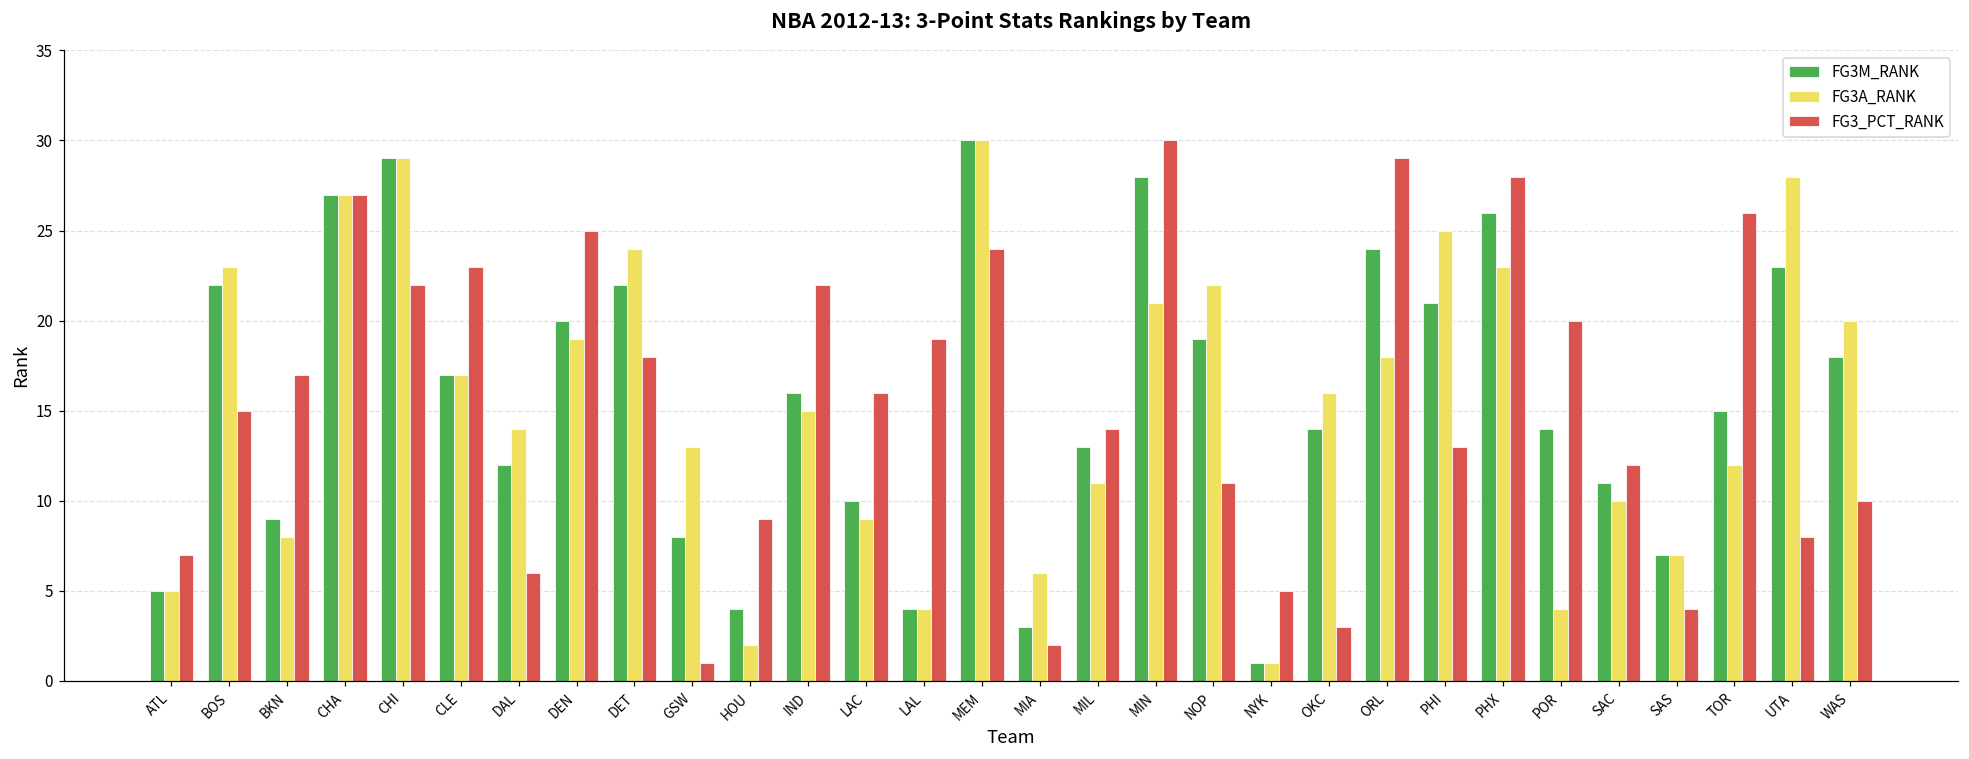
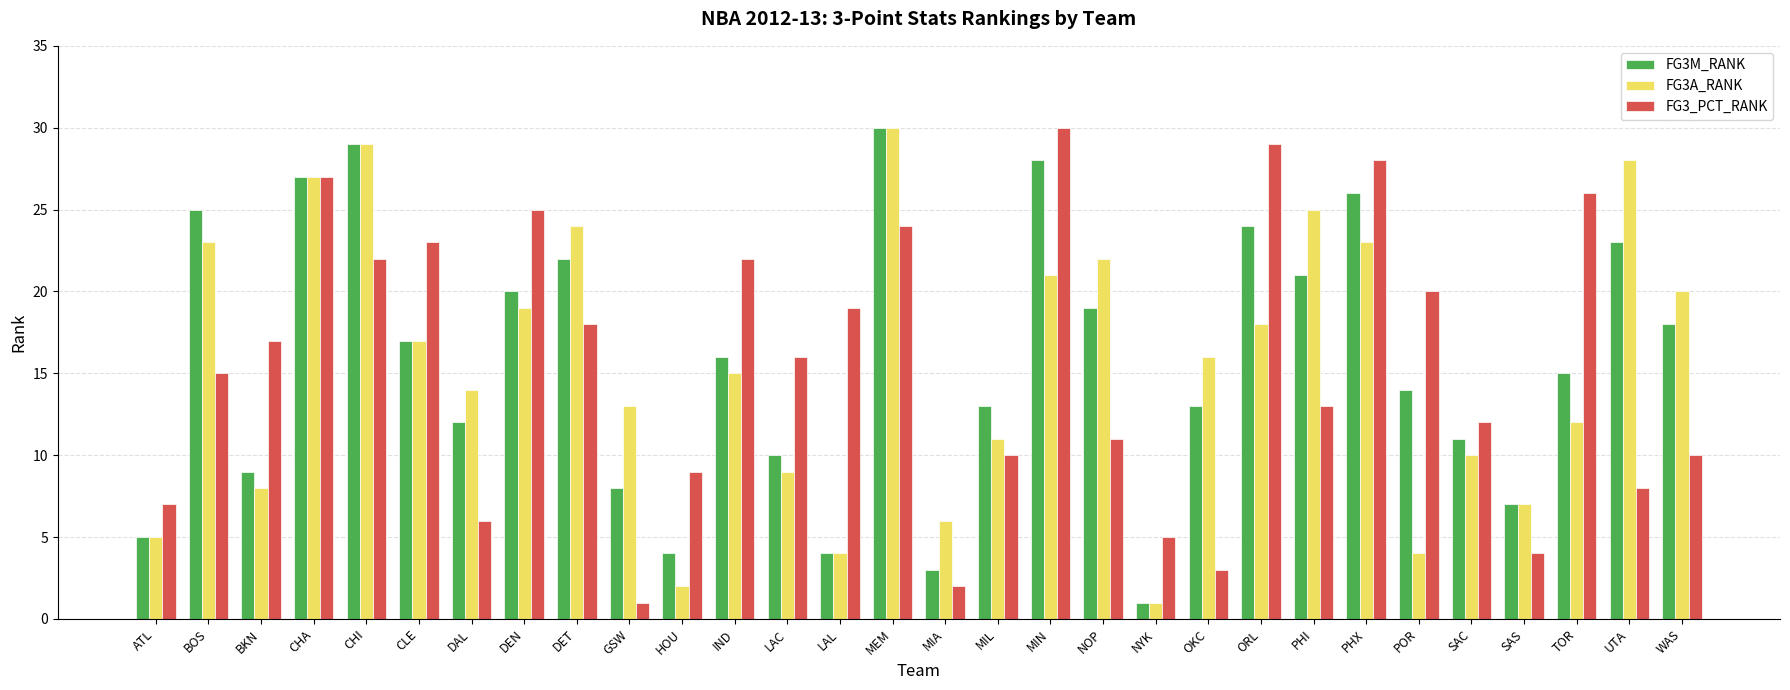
  {
    "FG3M_RANK": {
      "ATL": 5,
-     "BOS": 22,
+     "BOS": 25,
      "BKN": 9,
      "CHA": 27,
      "CHI": 29,
      "CLE": 17,
      "DAL": 12,
      "DEN": 20,
      "DET": 22,
      "GSW": 8,
      "HOU": 4,
      "IND": 16,
      "LAC": 10,
      "LAL": 4,
      "MEM": 30,
      "MIA": 3,
      "MIL": 13,
      "MIN": 28,
      "NOP": 19,
      "NYK": 1,
-     "OKC": 14,
+     "OKC": 13,
      "ORL": 24,
      "PHI": 21,
      "PHX": 26,
      "POR": 14,
      "SAC": 11,
      "SAS": 7,
      "TOR": 15,
      "UTA": 23,
      "WAS": 18
    },
    "FG3A_RANK": {
      "ATL": 5,
      "BOS": 23,
      "BKN": 8,
      "CHA": 27,
      "CHI": 29,
      "CLE": 17,
      "DAL": 14,
      "DEN": 19,
      "DET": 24,
      "GSW": 13,
      "HOU": 2,
      "IND": 15,
      "LAC": 9,
      "LAL": 4,
      "MEM": 30,
      "MIA": 6,
      "MIL": 11,
      "MIN": 21,
      "NOP": 22,
      "NYK": 1,
      "OKC": 16,
      "ORL": 18,
      "PHI": 25,
      "PHX": 23,
      "POR": 4,
      "SAC": 10,
      "SAS": 7,
      "TOR": 12,
      "UTA": 28,
      "WAS": 20
    },
    "FG3_PCT_RANK": {
      "ATL": 7,
      "BOS": 15,
      "BKN": 17,
      "CHA": 27,
      "CHI": 22,
      "CLE": 23,
      "DAL": 6,
      "DEN": 25,
      "DET": 18,
      "GSW": 1,
      "HOU": 9,
      "IND": 22,
      "LAC": 16,
      "LAL": 19,
      "MEM": 24,
      "MIA": 2,
-     "MIL": 14,
+     "MIL": 10,
      "MIN": 30,
      "NOP": 11,
      "NYK": 5,
      "OKC": 3,
      "ORL": 29,
      "PHI": 13,
      "PHX": 28,
      "POR": 20,
      "SAC": 12,
      "SAS": 4,
      "TOR": 26,
      "UTA": 8,
      "WAS": 10
    }
  }
